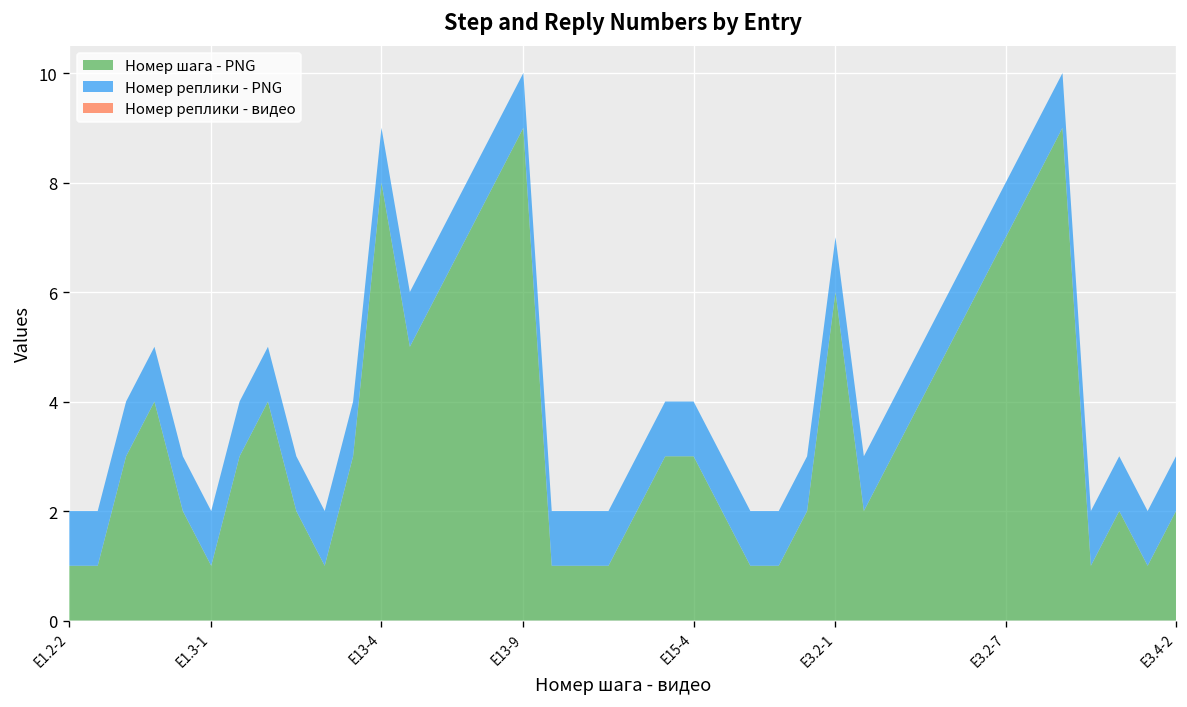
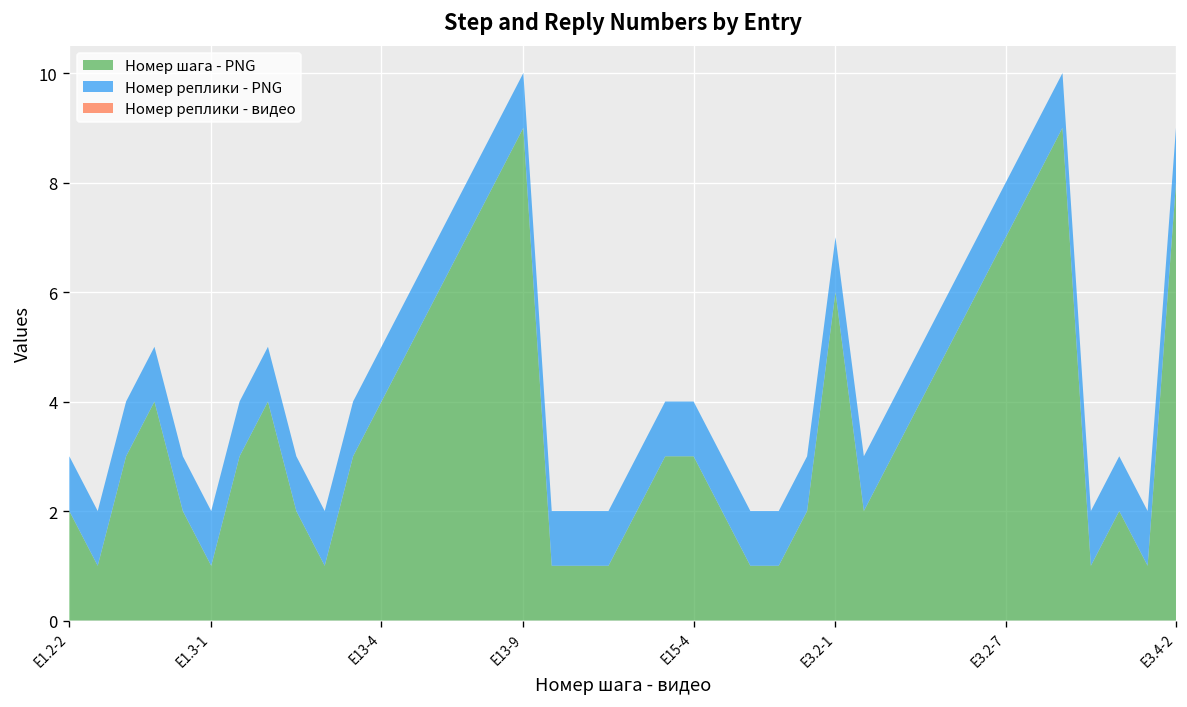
  {
    "Номер шага - PNG": {
-     "E1.2-2": 1,
+     "E1.2-2": 2,
      "E1.3-1": 1,
-     "E13-4": 8,
+     "E13-4": 4,
      "E13-9": 9,
      "E15-4": 3,
      "E3.2-1": 6,
      "E3.2-7": 7,
-     "E3.4-2": 2
+     "E3.4-2": 8
    }
  }
